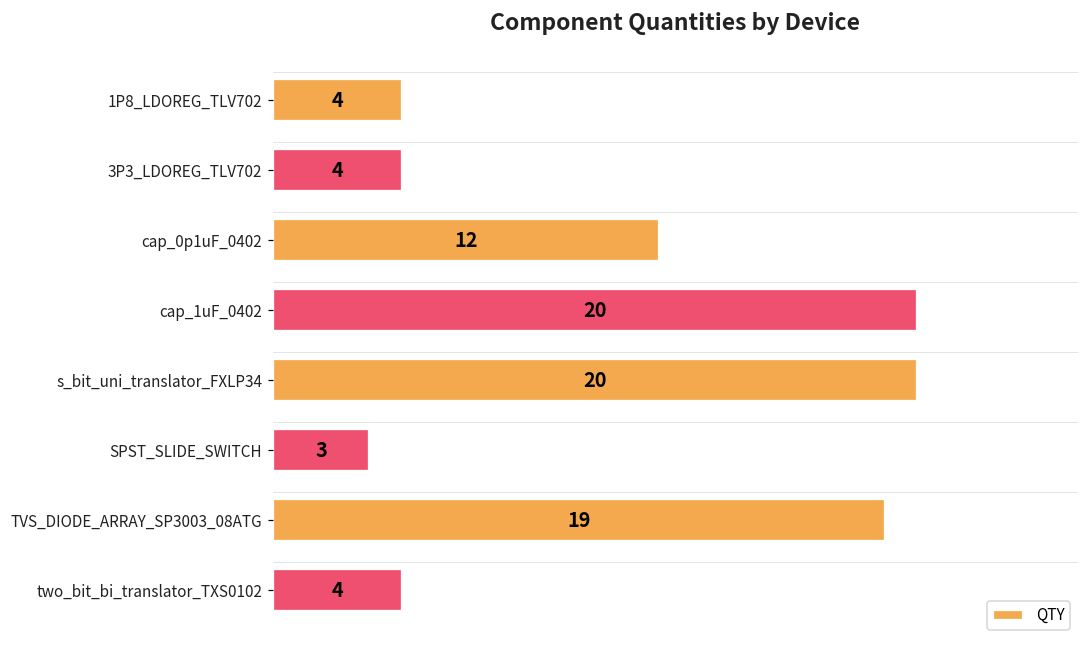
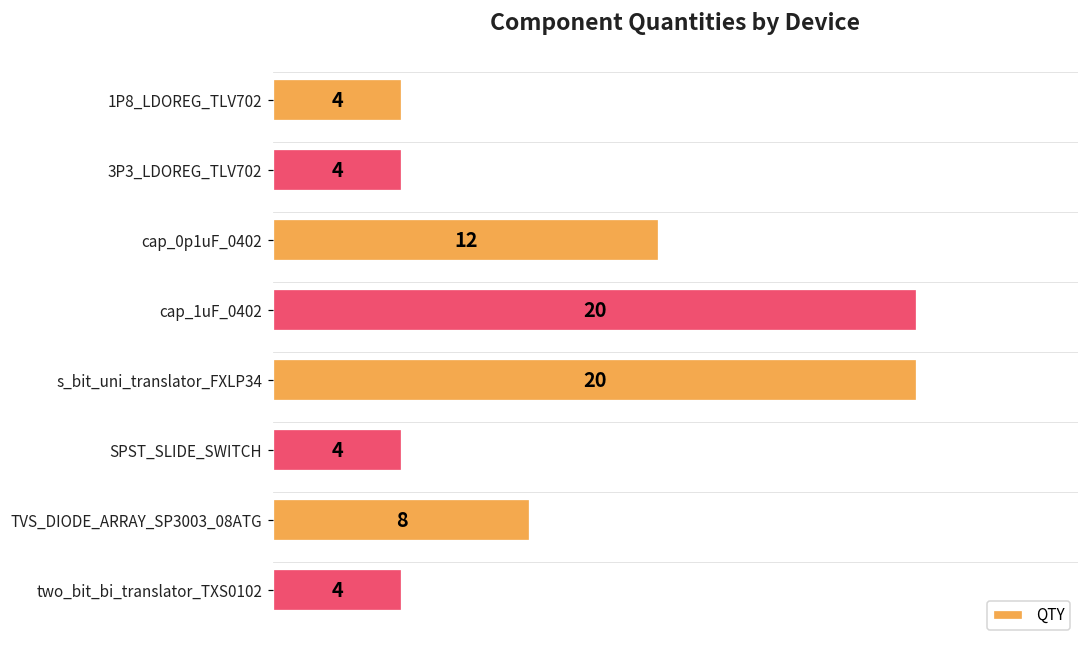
  {
    "1P8_LDOREG_TLV702": 4,
    "3P3_LDOREG_TLV702": 4,
    "cap_0p1uF_0402": 12,
    "cap_1uF_0402": 20,
    "s_bit_uni_translator_FXLP34": 20,
-   "SPST_SLIDE_SWITCH": 3,
-   "TVS_DIODE_ARRAY_SP3003_08ATG": 19,
+   "SPST_SLIDE_SWITCH": 4,
+   "TVS_DIODE_ARRAY_SP3003_08ATG": 8,
    "two_bit_bi_translator_TXS0102": 4
  }
